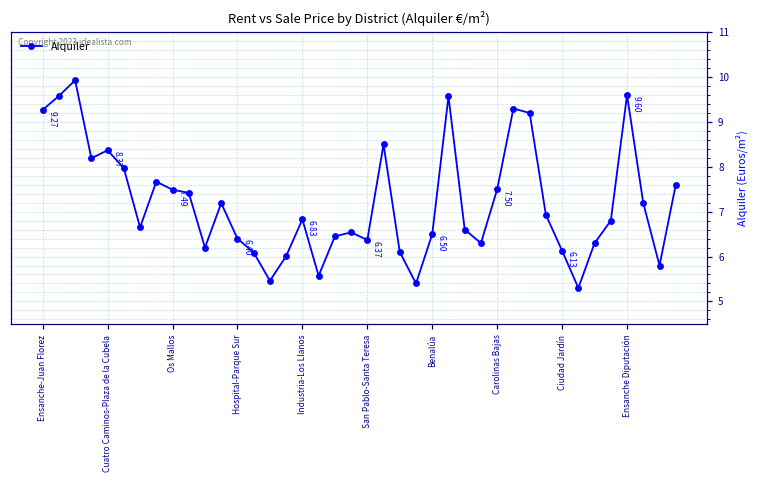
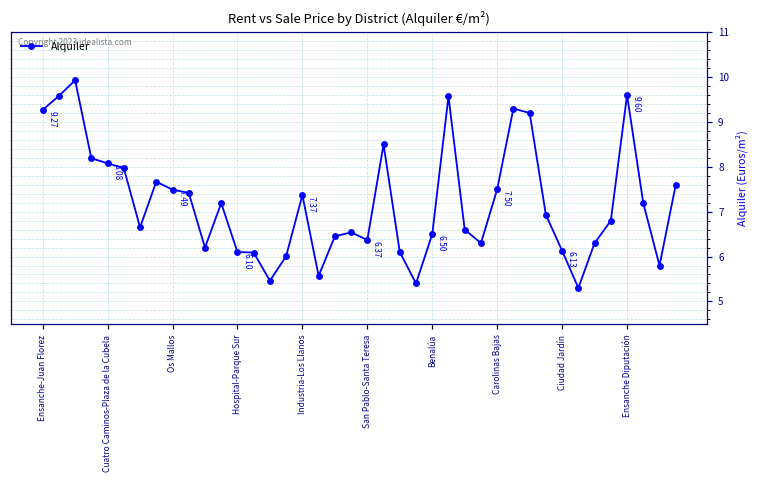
  {
    "Ensanche-Juan Florez": 9.27,
-   "Cuatro Caminos-Plaza de la Cubela": 8.37,
+   "Cuatro Caminos-Plaza de la Cubela": 8.08,
    "Os Mallos": 7.49,
-   "Hospital-Parque Sur": 6.40,
-   "Industria-Los Llanos": 6.83,
+   "Hospital-Parque Sur": 6.10,
+   "Industria-Los Llanos": 7.37,
    "San Pablo-Santa Teresa": 6.37,
    "Benalúa": 6.50,
    "Carolinas Bajas": 7.50,
    "Ciudad Jardín": 6.13,
    "Ensanche Diputación": 9.60
  }
